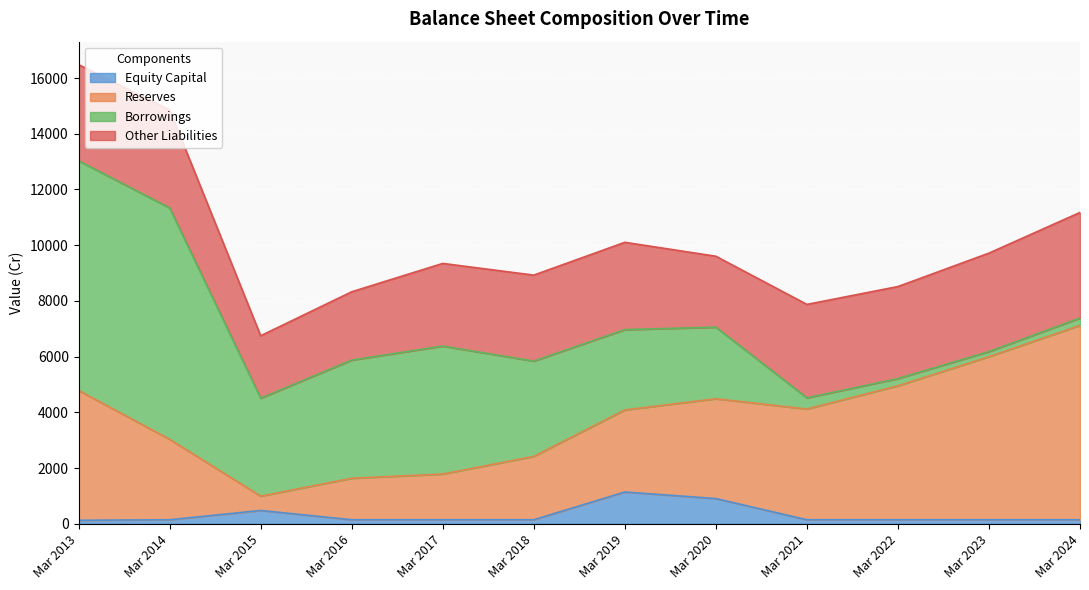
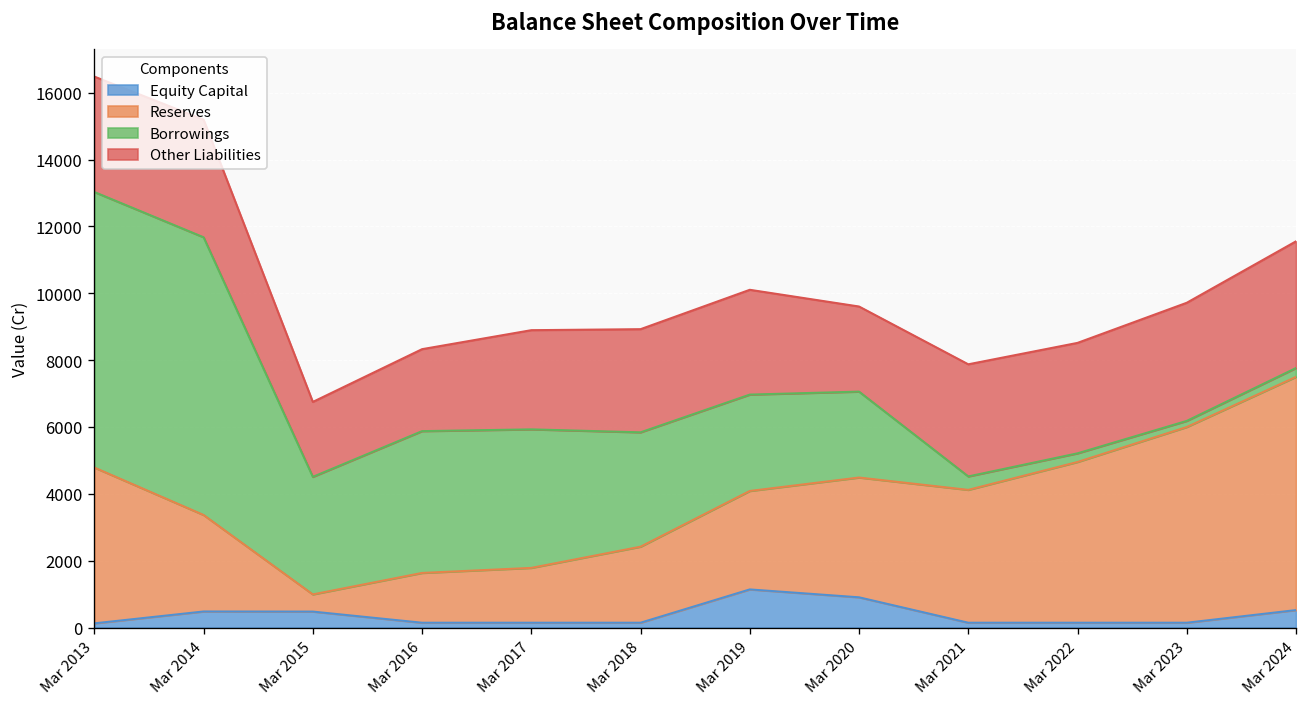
  {
    "Equity Capital": {
      "Mar 2013": 100,
-     "Mar 2014": 100,
+     "Mar 2014": 500,
      "Mar 2015": 500,
      "Mar 2016": 100,
      "Mar 2017": 100,
      "Mar 2018": 100,
      "Mar 2019": 1100,
      "Mar 2020": 900,
      "Mar 2021": 100,
      "Mar 2022": 100,
      "Mar 2023": 100,
-     "Mar 2024": 100
+     "Mar 2024": 500
    },
    "Borrowings": {
      "Mar 2013": 8200,
      "Mar 2014": 8300,
      "Mar 2015": 3500,
      "Mar 2016": 4200,
-     "Mar 2017": 4600,
+     "Mar 2017": 4100,
      "Mar 2018": 3400,
      "Mar 2019": 2900,
      "Mar 2020": 2600,
      "Mar 2021": 400,
      "Mar 2022": 300,
      "Mar 2023": 200,
      "Mar 2024": 300
    }
  }
